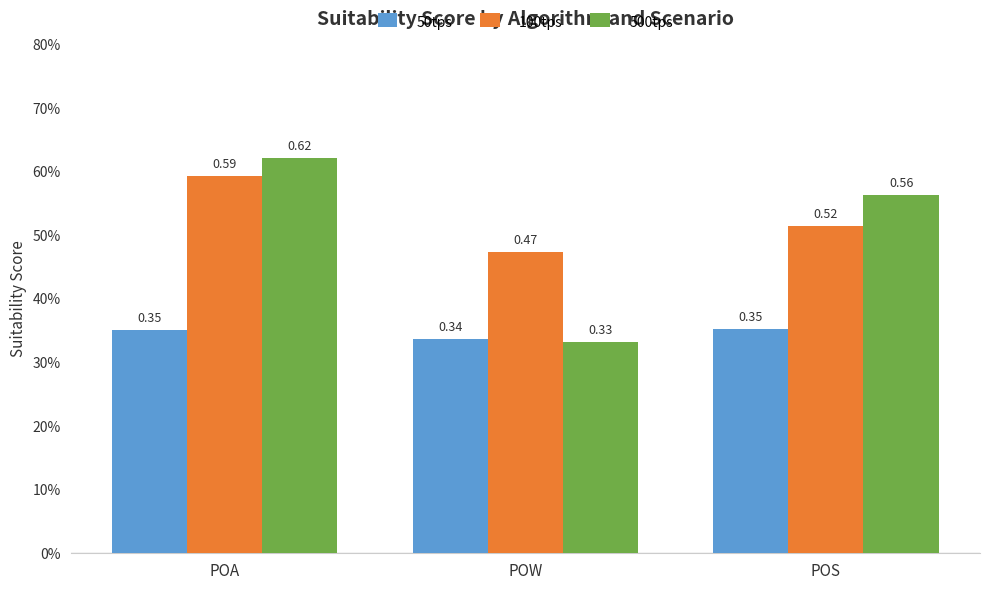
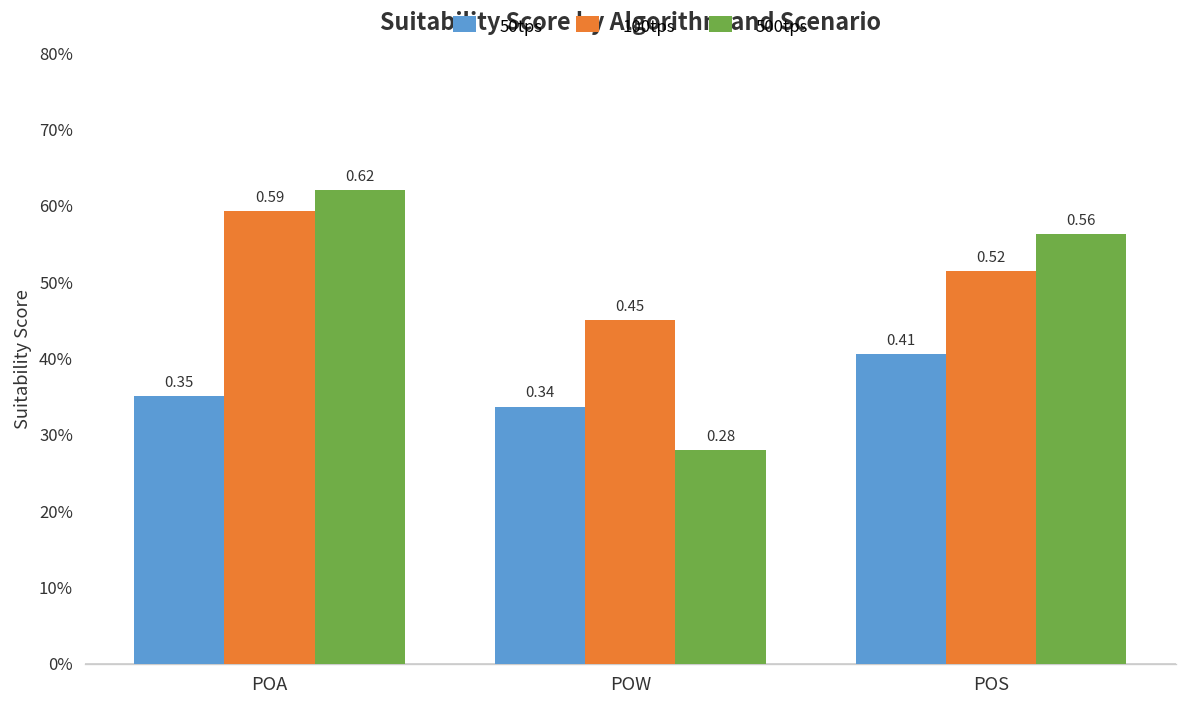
  {
    "50tps": {
      "POA": 0.35,
      "POW": 0.34,
-     "POS": 0.35
+     "POS": 0.41
    },
    "100tps": {
      "POA": 0.59,
-     "POW": 0.47,
+     "POW": 0.45,
      "POS": 0.52
    },
    "500tps": {
      "POA": 0.62,
-     "POW": 0.33,
+     "POW": 0.28,
      "POS": 0.56
    }
  }
